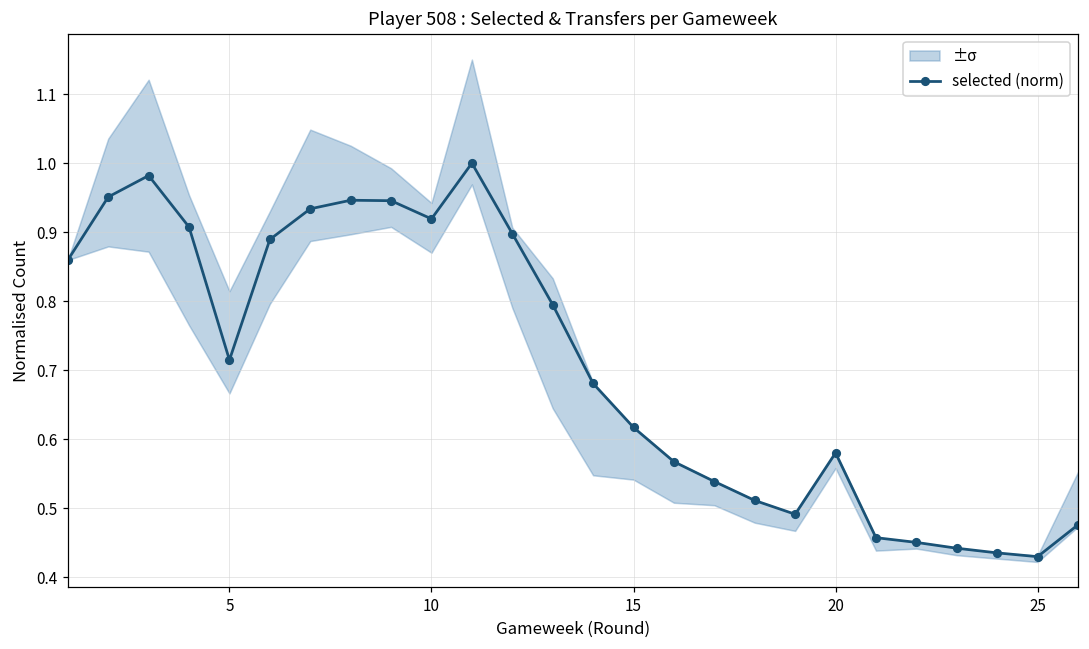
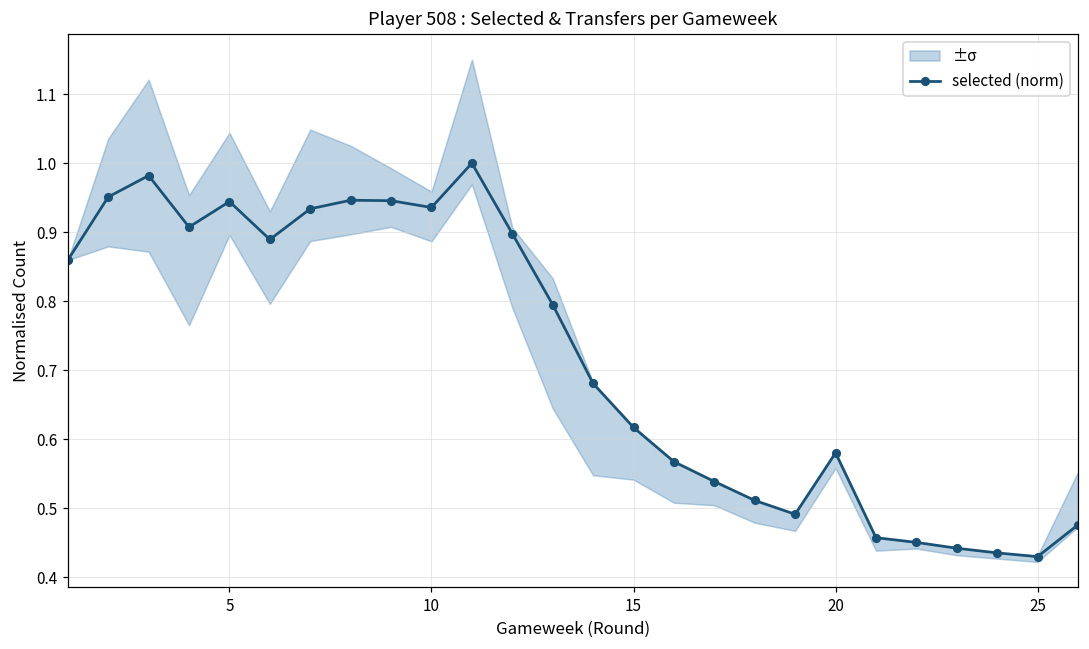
  {
    "selected (norm)": {
-     "5": 0.71,
-     "10": 0.92
+     "5": 0.94,
+     "10": 0.94
    }
  }
